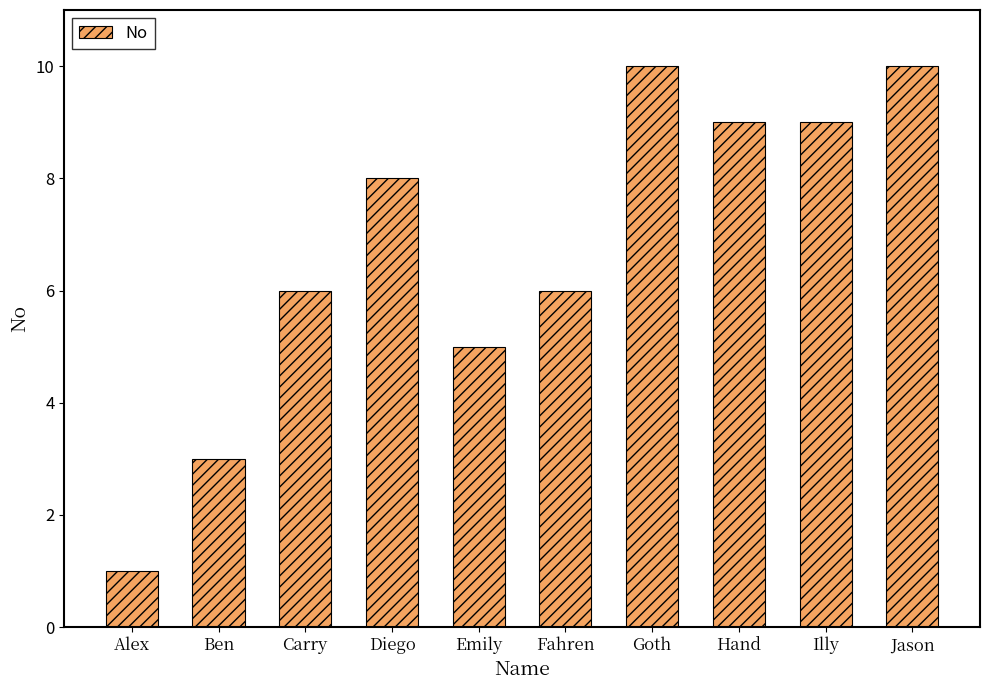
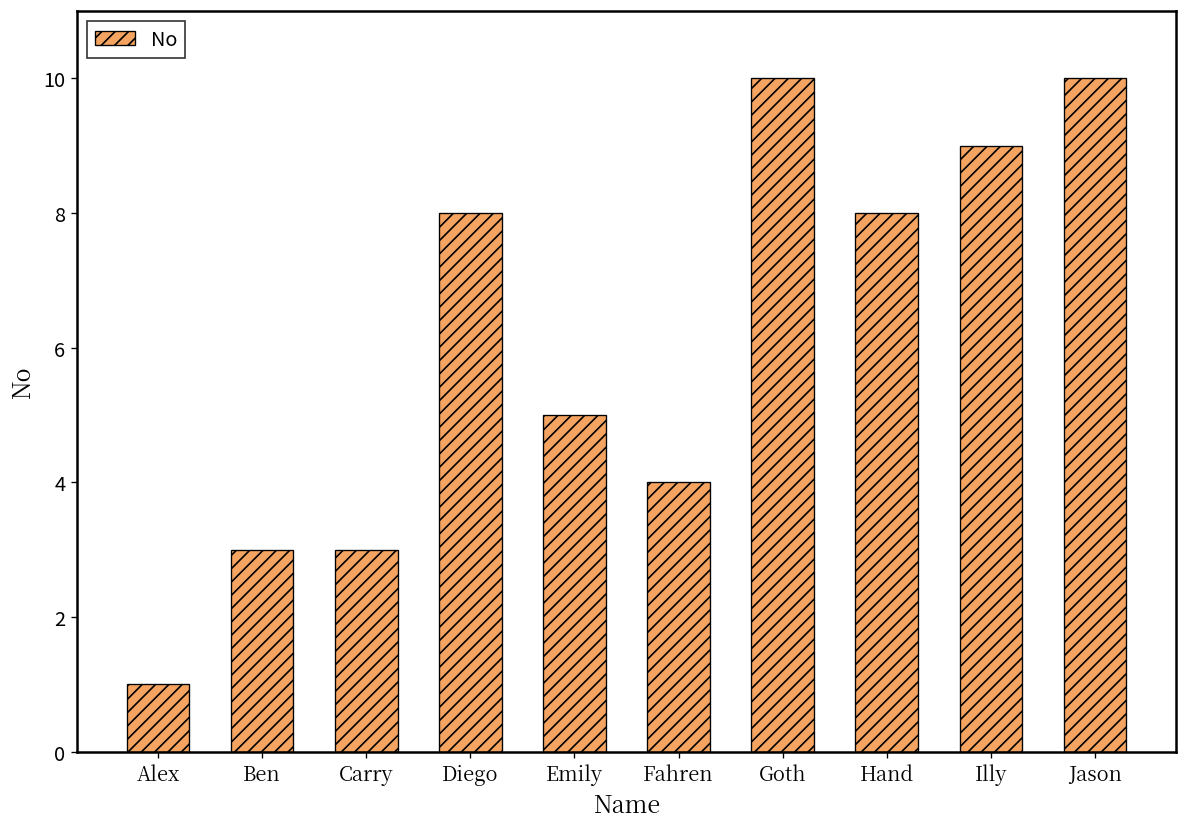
  {
    "Alex": 1,
    "Ben": 3,
-   "Carry": 6,
+   "Carry": 3,
    "Diego": 8,
    "Emily": 5,
-   "Fahren": 6,
+   "Fahren": 4,
    "Goth": 10,
-   "Hand": 9,
+   "Hand": 8,
    "Illy": 9,
    "Jason": 10
  }
